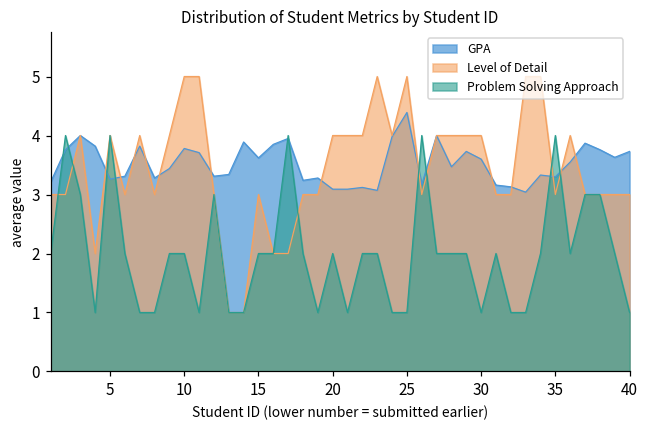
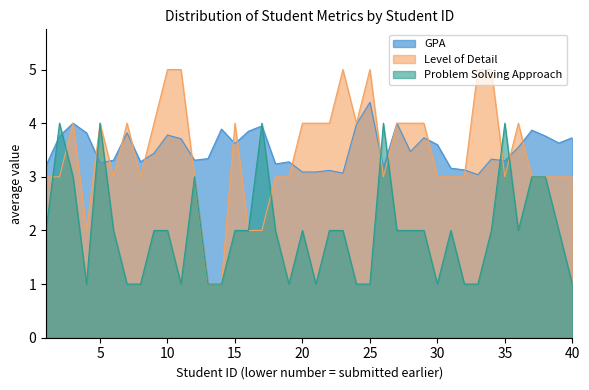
  {
    "GPA": {
      "5": 3.3,
      "10": 3.8,
      "15": 3.6,
      "20": 3.1,
      "25": 4.4,
      "30": 3.6,
      "35": 3.3,
      "40": 3.7
    },
    "Level of Detail": {
      "10": 5,
-     "15": 3,
+     "15": 4,
      "20": 4,
      "25": 5,
-     "30": 4,
+     "30": 3,
      "35": 3,
      "40": 3
    },
    "Problem Solving Approach": {
      "10": 2,
      "15": 2,
      "20": 2,
      "25": 1,
      "30": 1,
      "35": 4,
      "40": 1
    }
  }
